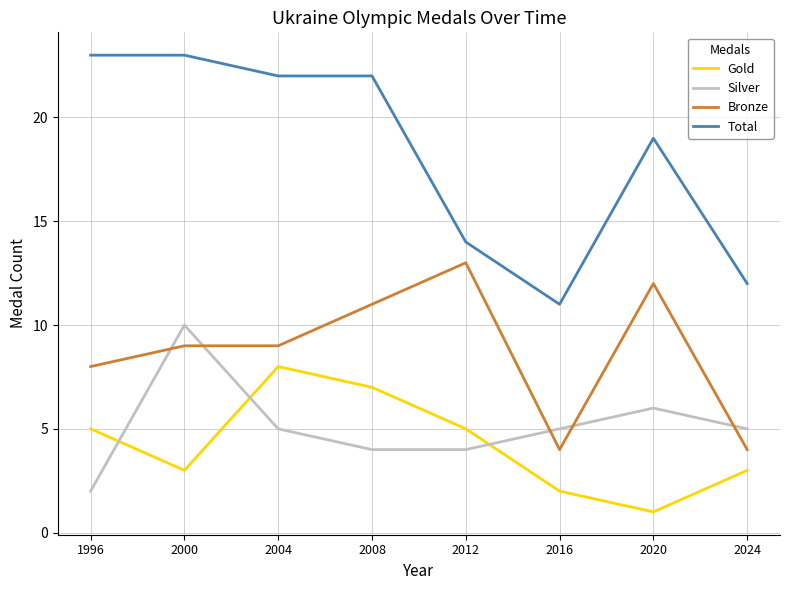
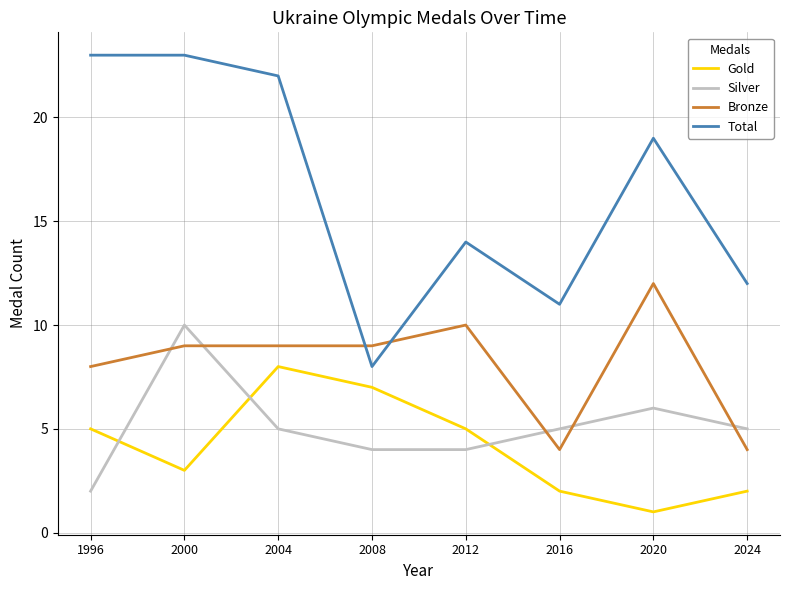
  {
    "Gold": {
      "1996": 5,
      "2000": 3,
      "2004": 8,
      "2008": 7,
      "2012": 5,
      "2016": 2,
      "2020": 1,
-     "2024": 3
+     "2024": 2
    },
    "Silver": {
      "1996": 2,
      "2000": 10,
      "2004": 5,
      "2008": 4,
      "2012": 4,
      "2016": 5,
      "2020": 6,
      "2024": 5
    },
    "Bronze": {
      "1996": 8,
      "2000": 9,
      "2004": 9,
-     "2008": 11,
-     "2012": 13,
+     "2008": 9,
+     "2012": 10,
      "2016": 4,
      "2020": 12,
      "2024": 4
    },
    "Total": {
      "1996": 23,
      "2000": 23,
      "2004": 22,
-     "2008": 22,
+     "2008": 8,
      "2012": 14,
      "2016": 11,
      "2020": 19,
      "2024": 12
    }
  }
